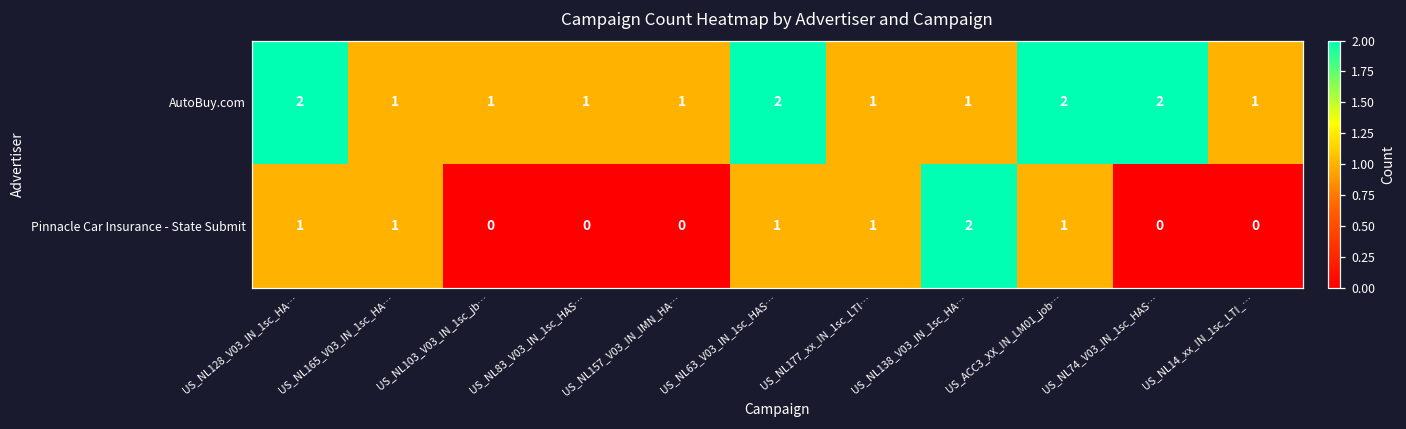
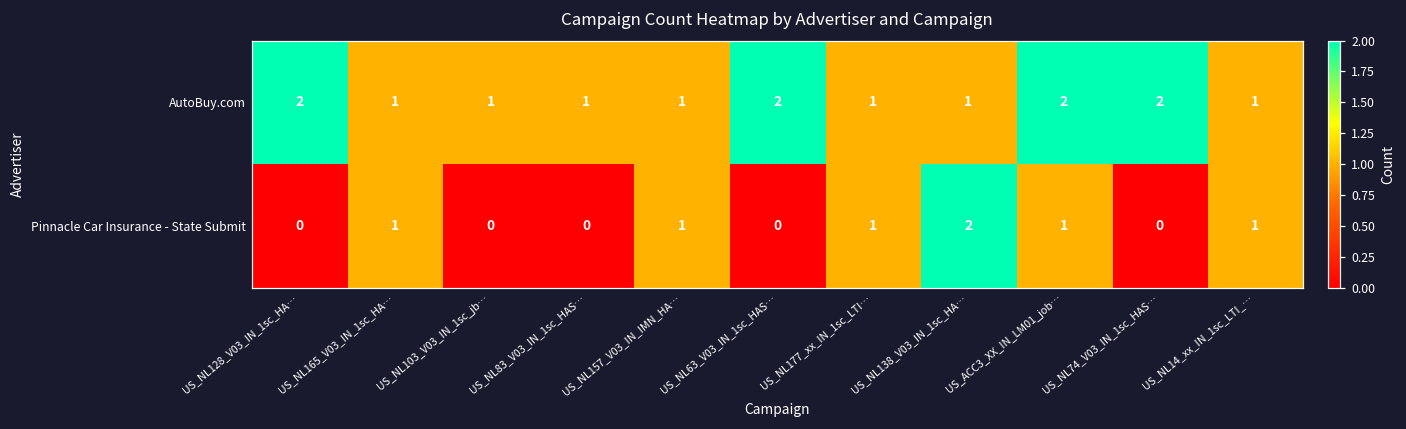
  {
    "AutoBuy.com": {
      "US_NL128_V03_IN_1sc_HA…": 2,
      "US_NL165_V03_IN_1sc_HA…": 1,
      "US_NL103_V03_IN_1sc_jb…": 1,
      "US_NL83_V03_IN_1sc_HAS…": 1,
      "US_NL157_V03_IN_IMN_HA…": 1,
      "US_NL63_V03_IN_1sc_HAS…": 2,
      "US_NL177_xx_IN_1sc_LTI…": 1,
      "US_NL138_V03_IN_1sc_HA…": 1,
      "US_ACC3_XX_IN_LM01_job…": 2,
      "US_NL74_V03_IN_1sc_HAS…": 2,
      "US_NL14_xx_IN_1sc_LTI_…": 1
    },
    "Pinnacle Car Insurance - State Submit": {
-     "US_NL128_V03_IN_1sc_HA…": 1,
+     "US_NL128_V03_IN_1sc_HA…": 0,
      "US_NL165_V03_IN_1sc_HA…": 1,
      "US_NL103_V03_IN_1sc_jb…": 0,
      "US_NL83_V03_IN_1sc_HAS…": 0,
-     "US_NL157_V03_IN_IMN_HA…": 0,
-     "US_NL63_V03_IN_1sc_HAS…": 1,
+     "US_NL157_V03_IN_IMN_HA…": 1,
+     "US_NL63_V03_IN_1sc_HAS…": 0,
      "US_NL177_xx_IN_1sc_LTI…": 1,
      "US_NL138_V03_IN_1sc_HA…": 2,
      "US_ACC3_XX_IN_LM01_job…": 1,
      "US_NL74_V03_IN_1sc_HAS…": 0,
-     "US_NL14_xx_IN_1sc_LTI_…": 0
+     "US_NL14_xx_IN_1sc_LTI_…": 1
    }
  }
